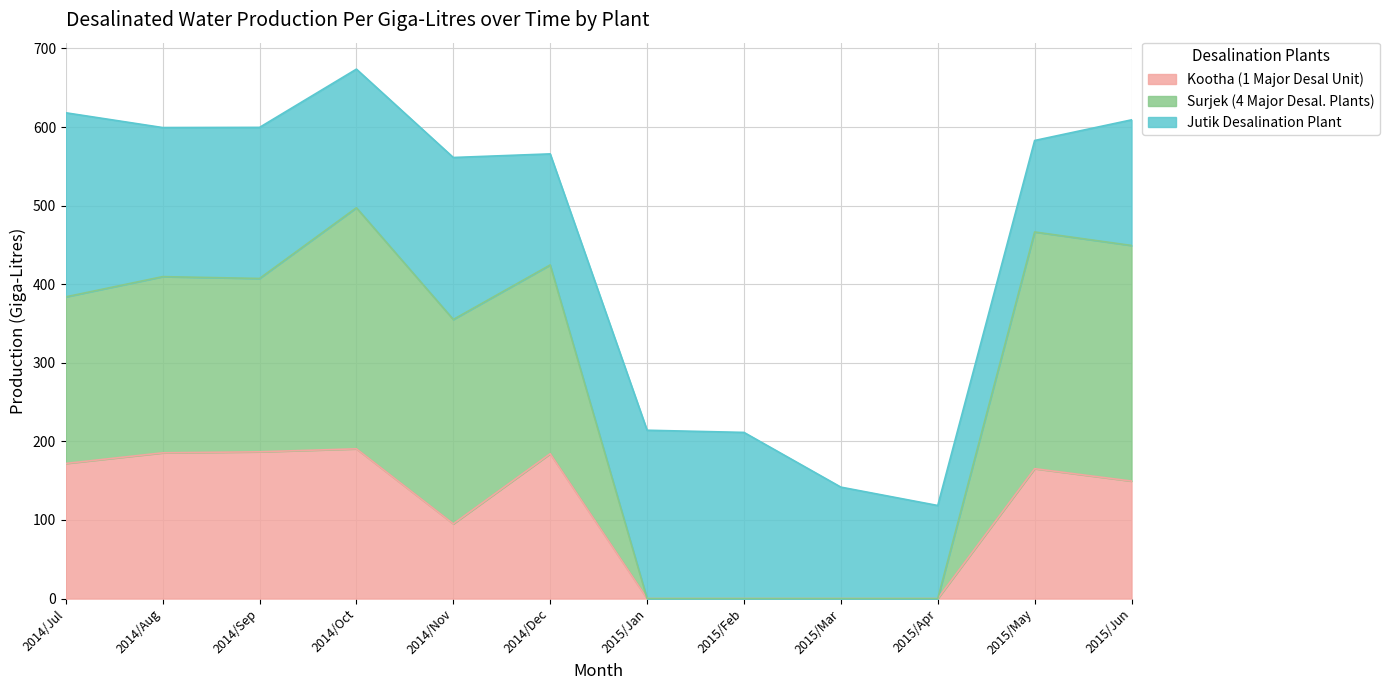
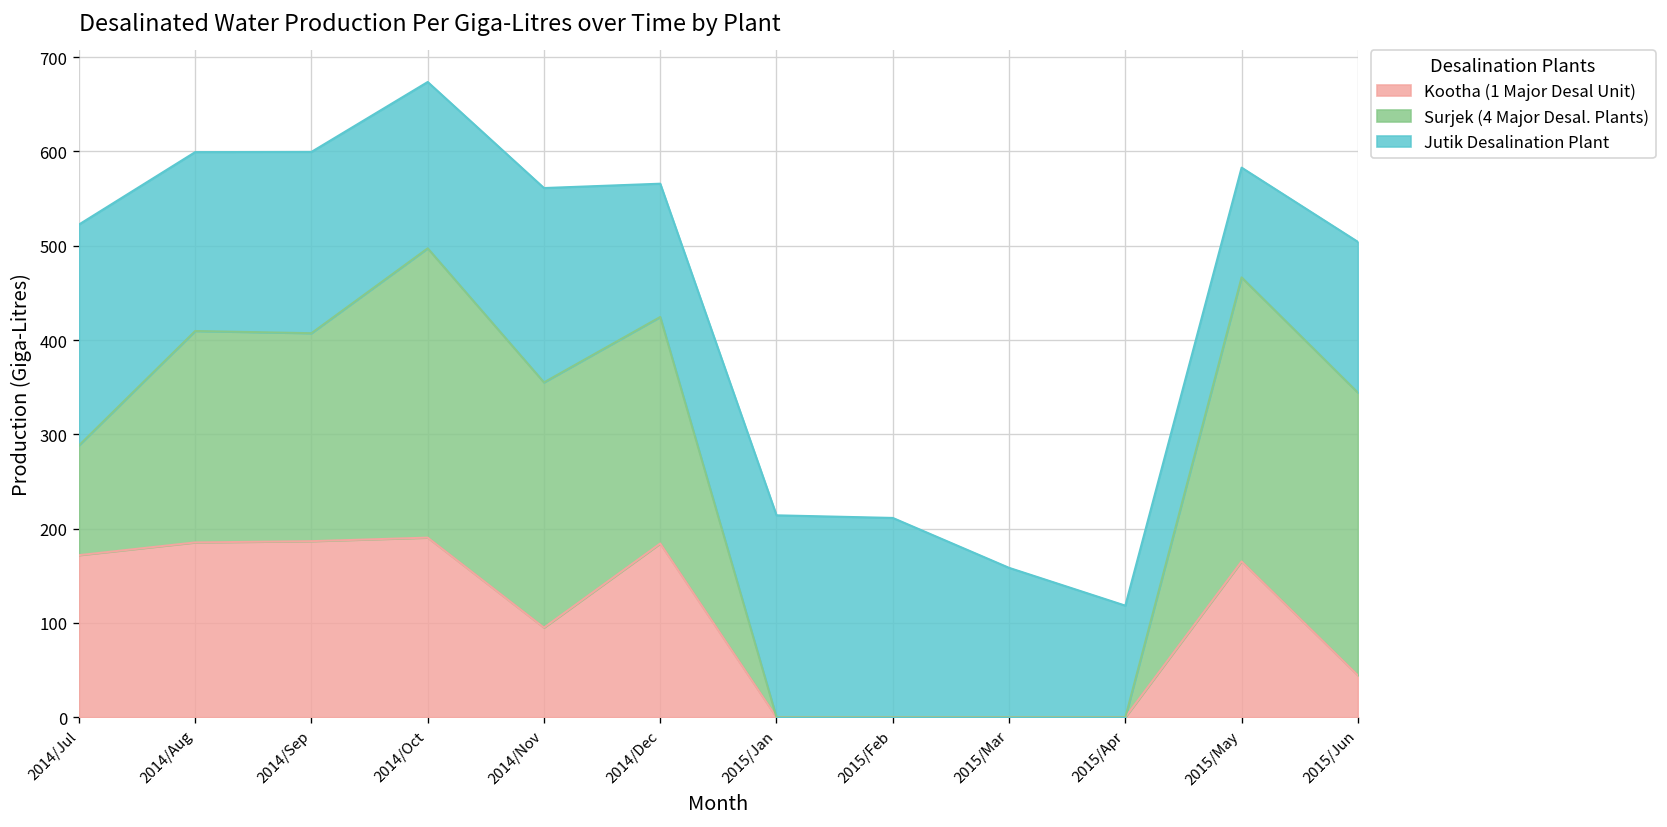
  {
    "Kootha (1 Major Desal Unit)": {
      "2014/Jul": 170,
      "2014/Aug": 190,
      "2014/Sep": 190,
      "2014/Oct": 190,
      "2014/Nov": 100,
      "2014/Dec": 180,
      "2015/May": 170,
-     "2015/Jun": 150
+     "2015/Jun": 40
    },
    "Surjek (4 Major Desal. Plants)": {
-     "2014/Jul": 210,
+     "2014/Jul": 120,
      "2014/Aug": 220,
      "2014/Sep": 220,
      "2014/Oct": 310,
      "2014/Nov": 260,
      "2014/Dec": 240,
      "2015/May": 300,
      "2015/Jun": 300
    },
    "Jutik Desalination Plant": {
      "2014/Jul": 230,
      "2014/Aug": 190,
      "2014/Sep": 190,
      "2014/Oct": 180,
      "2014/Nov": 210,
      "2014/Dec": 140,
      "2015/Jan": 210,
      "2015/Feb": 210,
-     "2015/Mar": 140,
+     "2015/Mar": 160,
      "2015/Apr": 120,
      "2015/May": 120,
      "2015/Jun": 160
    }
  }
